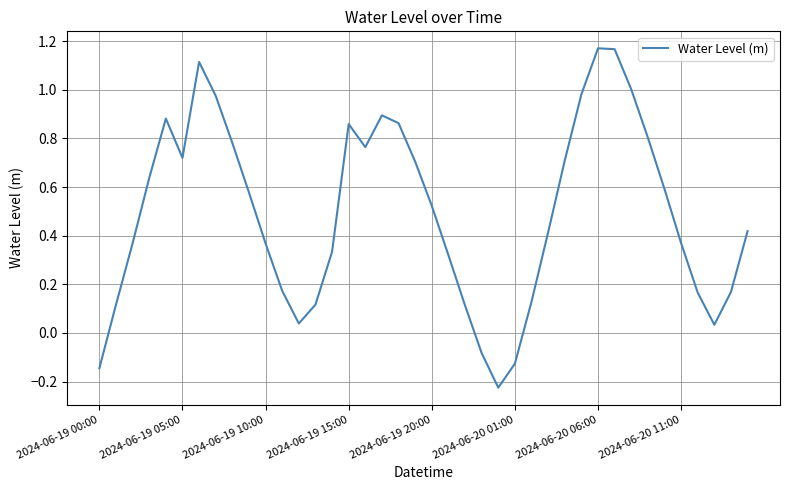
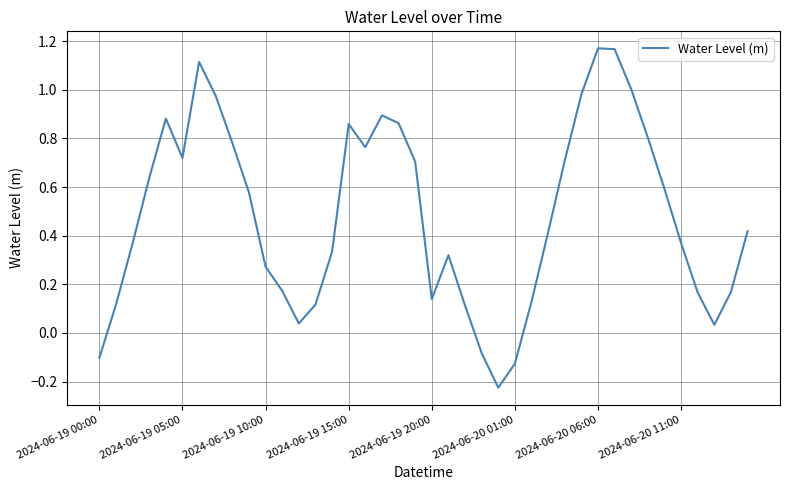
  {
-   "2024-06-19 00:00": -0.15,
+   "2024-06-19 00:00": -0.10,
    "2024-06-19 05:00": 0.72,
-   "2024-06-19 10:00": 0.37,
+   "2024-06-19 10:00": 0.27,
    "2024-06-19 15:00": 0.86,
-   "2024-06-19 20:00": 0.52,
+   "2024-06-19 20:00": 0.14,
    "2024-06-20 01:00": -0.13,
    "2024-06-20 06:00": 1.17,
    "2024-06-20 11:00": 0.37
  }
